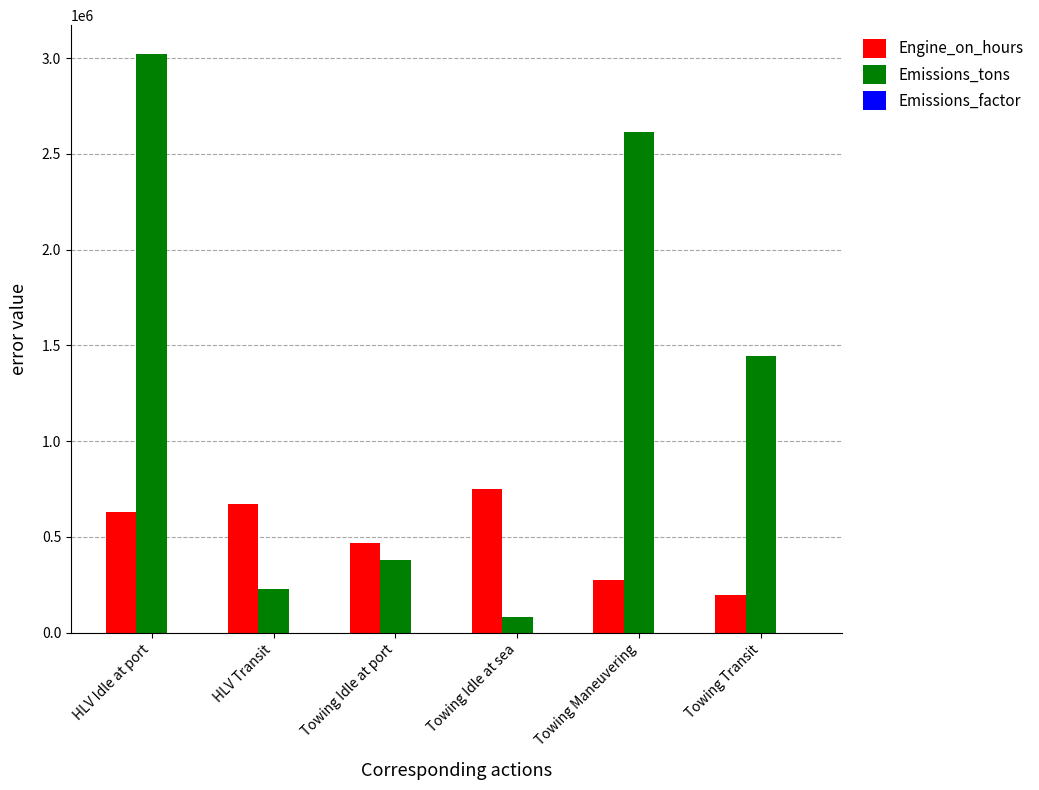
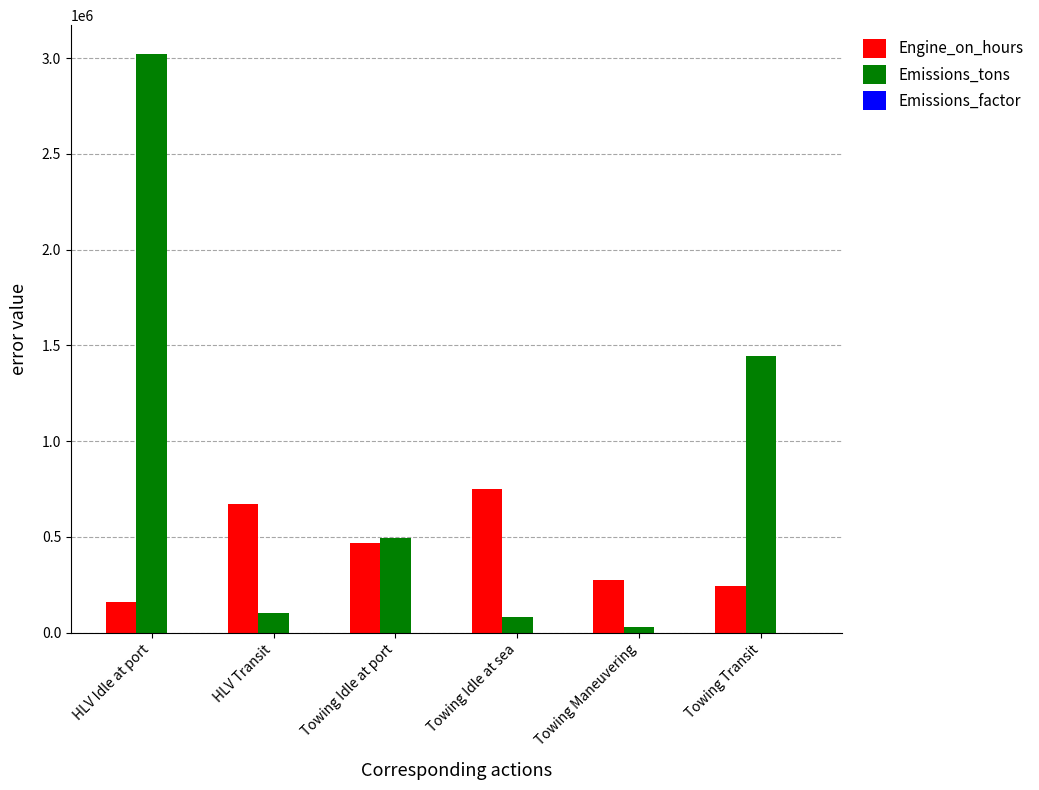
  {
    "Engine_on_hours": {
-     "HLV Idle at port": 630000,
+     "HLV Idle at port": 160000,
      "HLV Transit": 670000,
      "Towing Idle at port": 470000,
      "Towing Idle at sea": 750000,
      "Towing Maneuvering": 280000,
-     "Towing Transit": 200000
+     "Towing Transit": 240000
    },
    "Emissions_tons": {
      "HLV Idle at port": 3020000,
-     "HLV Transit": 230000,
-     "Towing Idle at port": 380000,
+     "HLV Transit": 100000,
+     "Towing Idle at port": 500000,
      "Towing Idle at sea": 80000,
-     "Towing Maneuvering": 2620000,
+     "Towing Maneuvering": 30000,
      "Towing Transit": 1440000
    }
  }
